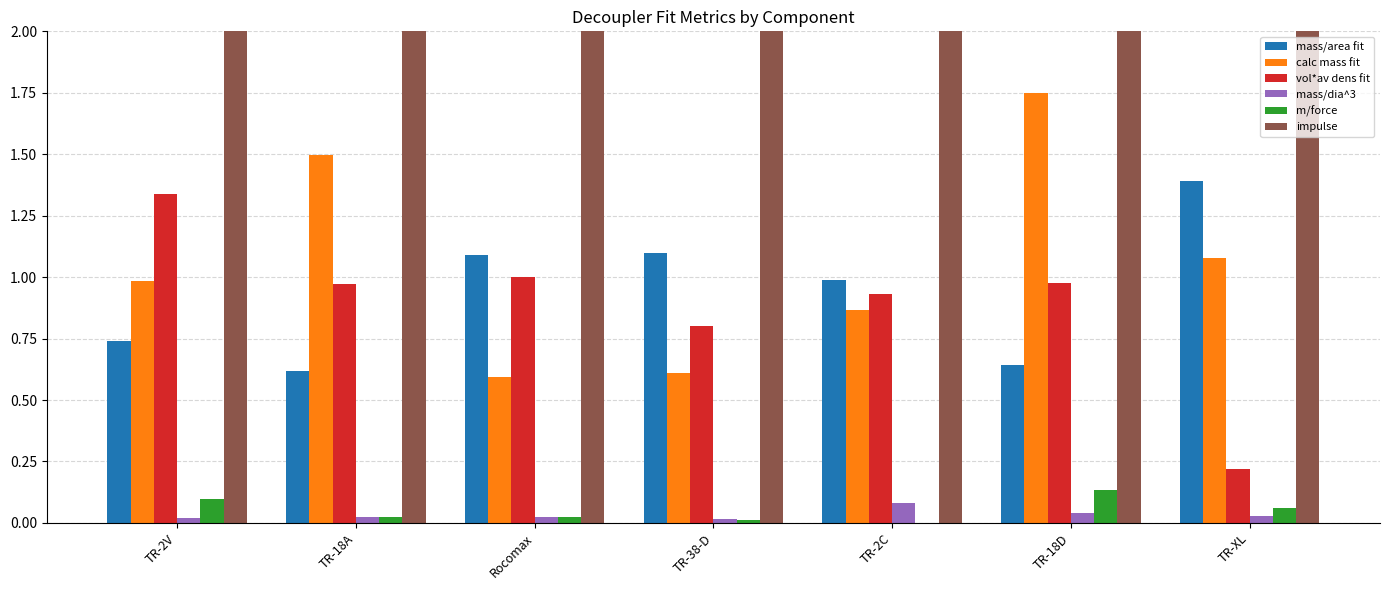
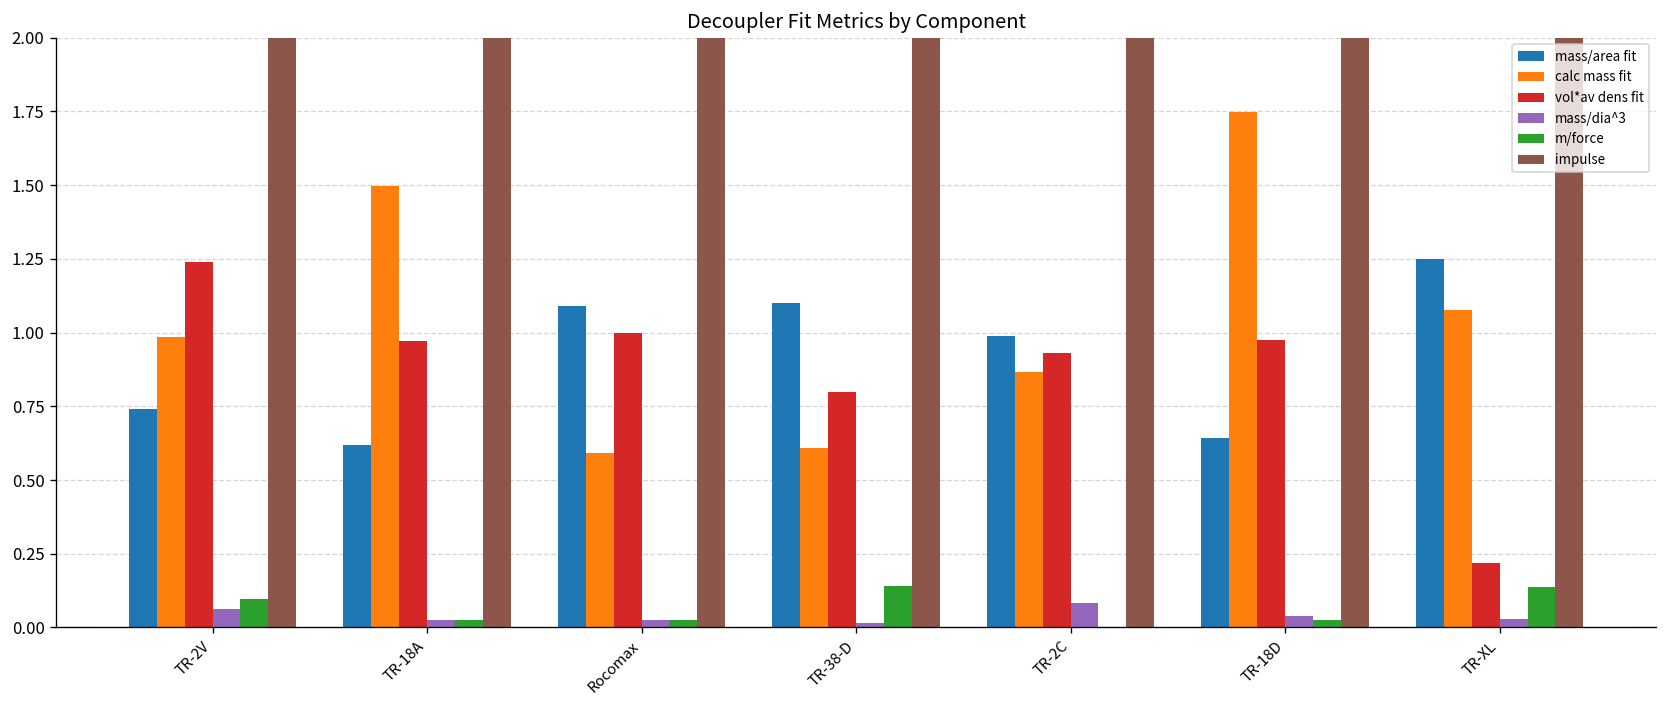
  {
    "mass/area fit": {
      "TR-2V": 0.74,
      "TR-18A": 0.62,
      "Rocomax": 1.09,
      "TR-38-D": 1.10,
      "TR-2C": 0.99,
      "TR-18D": 0.64,
-     "TR-XL": 1.39
+     "TR-XL": 1.25
    },
    "calc mass fit": {
      "TR-2V": 0.98,
      "TR-18A": 1.50,
      "Rocomax": 0.59,
      "TR-38-D": 0.61,
      "TR-2C": 0.87,
      "TR-18D": 1.75,
      "TR-XL": 1.08
    },
    "vol*av dens fit": {
-     "TR-2V": 1.34,
+     "TR-2V": 1.24,
      "TR-18A": 0.97,
      "Rocomax": 1.00,
      "TR-38-D": 0.80,
      "TR-2C": 0.93,
      "TR-18D": 0.97,
      "TR-XL": 0.22
    },
    "mass/dia^3": {
-     "TR-2V": 0.02,
+     "TR-2V": 0.06,
      "TR-18A": 0.03,
      "Rocomax": 0.03,
      "TR-38-D": 0.02,
      "TR-2C": 0.08,
      "TR-18D": 0.04,
      "TR-XL": 0.03
    },
    "m/force": {
      "TR-2V": 0.10,
      "TR-18A": 0.03,
      "Rocomax": 0.03,
-     "TR-38-D": 0.01,
-     "TR-18D": 0.13,
-     "TR-XL": 0.06
+     "TR-38-D": 0.14,
+     "TR-18D": 0.03,
+     "TR-XL": 0.14
    }
  }
